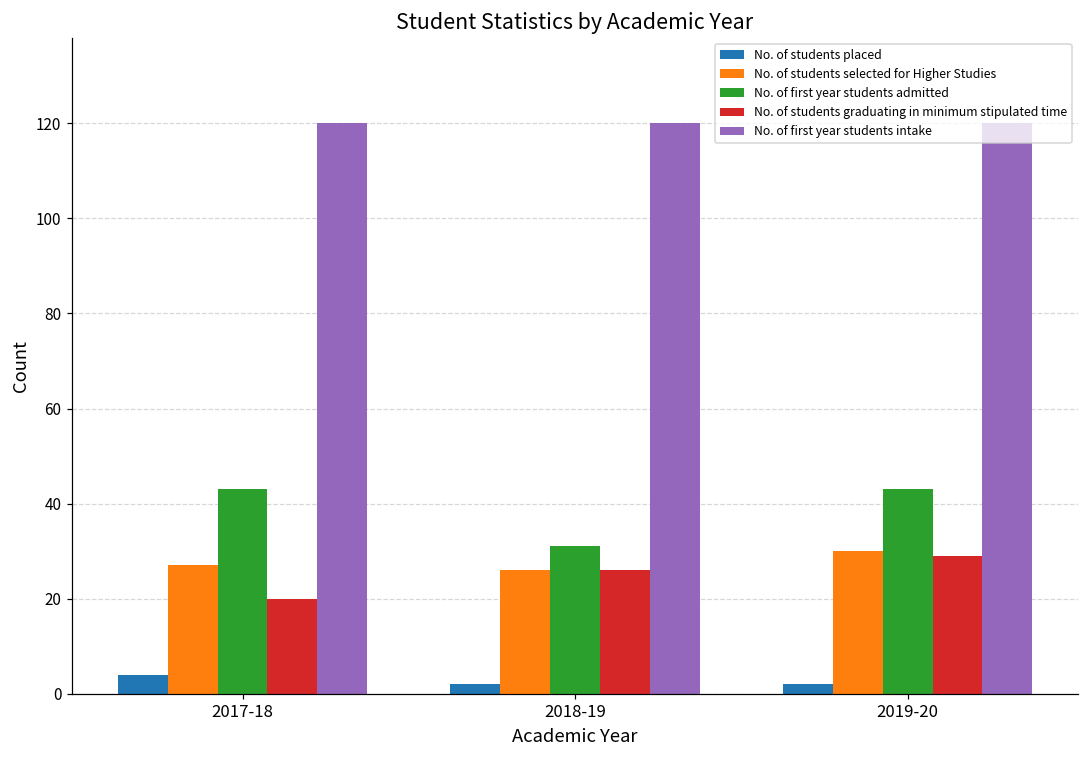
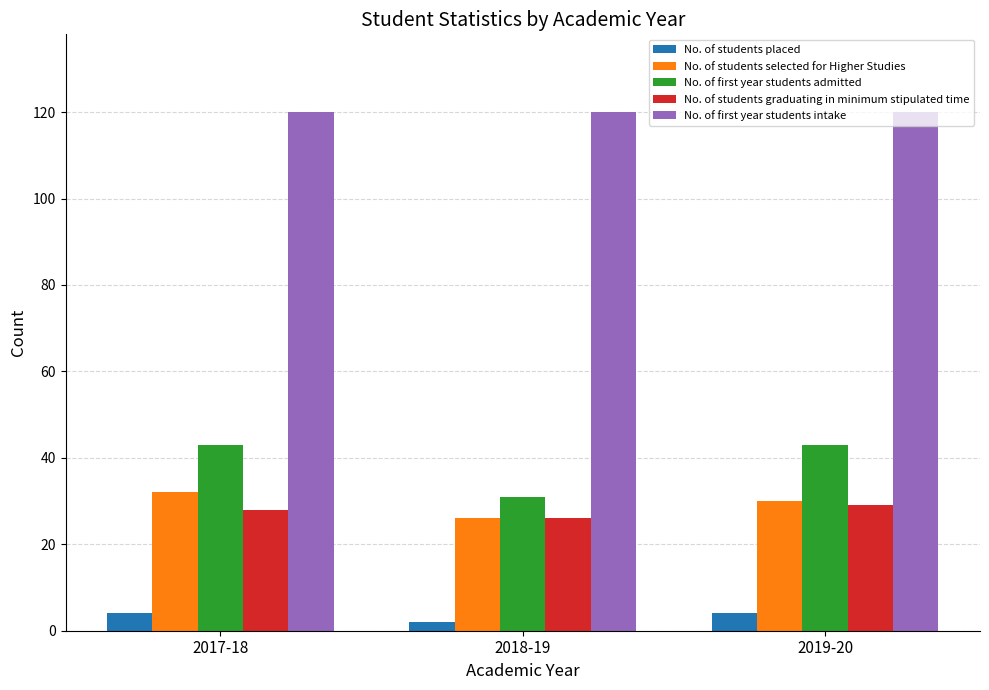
  {
    "No. of students placed": {
      "2017-18": 4,
      "2018-19": 2,
-     "2019-20": 2
+     "2019-20": 4
    },
    "No. of students selected for Higher Studies": {
-     "2017-18": 27,
+     "2017-18": 32,
      "2018-19": 26,
      "2019-20": 30
    },
    "No. of first year students admitted": {
      "2017-18": 43,
      "2018-19": 31,
      "2019-20": 43
    },
    "No. of students graduating in minimum stipulated time": {
-     "2017-18": 20,
+     "2017-18": 28,
      "2018-19": 26,
      "2019-20": 29
    },
    "No. of first year students intake": {
      "2017-18": 120,
      "2018-19": 120
    }
  }
